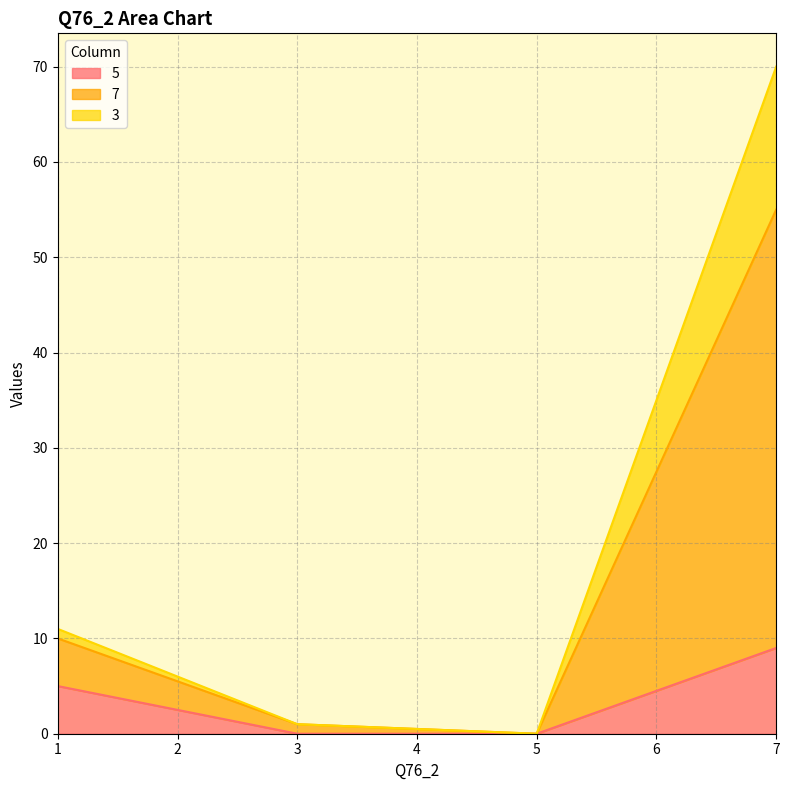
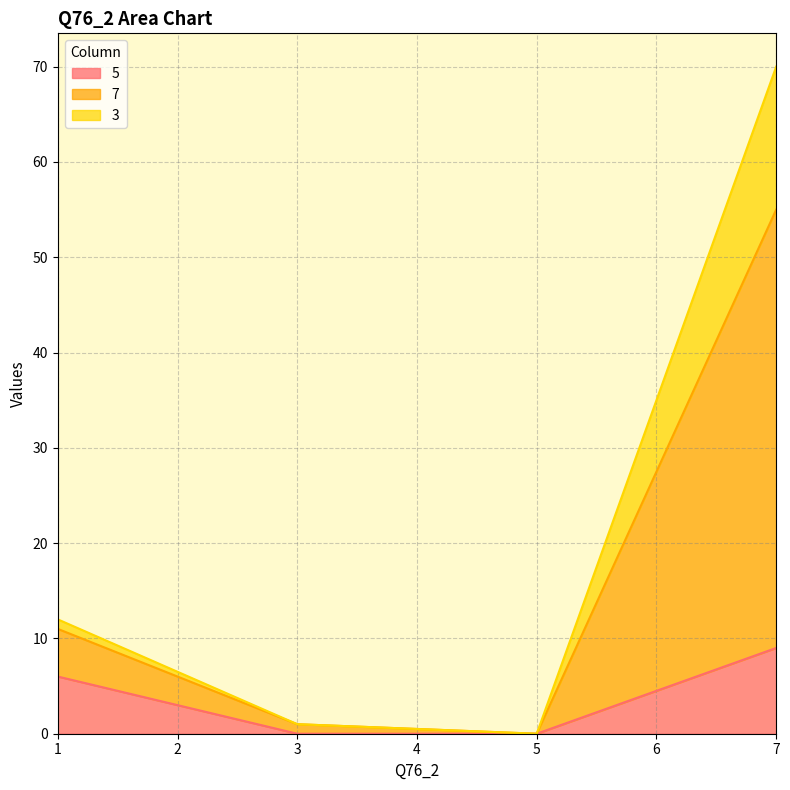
  {
    "5": {
-     "1": 5,
+     "1": 6,
      "3": 0,
      "7": 9
    }
  }
